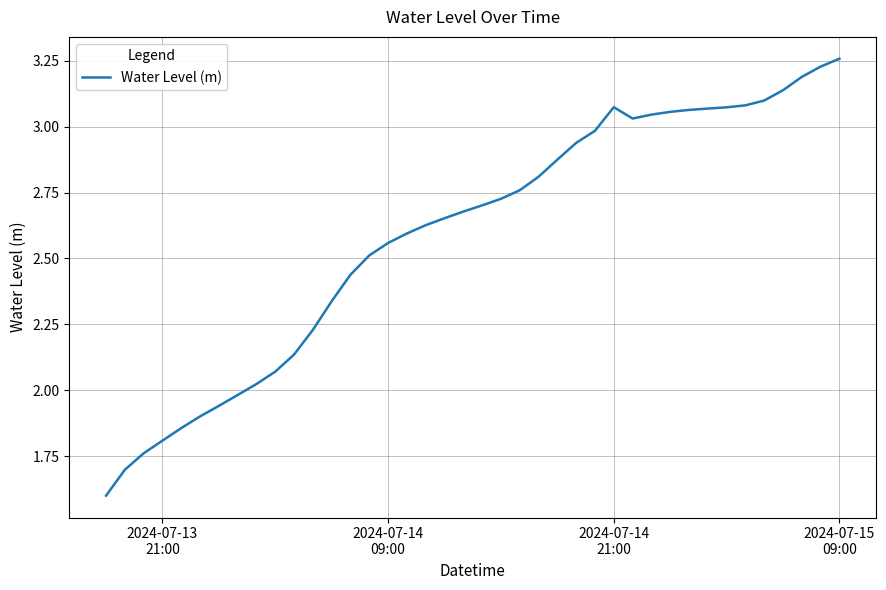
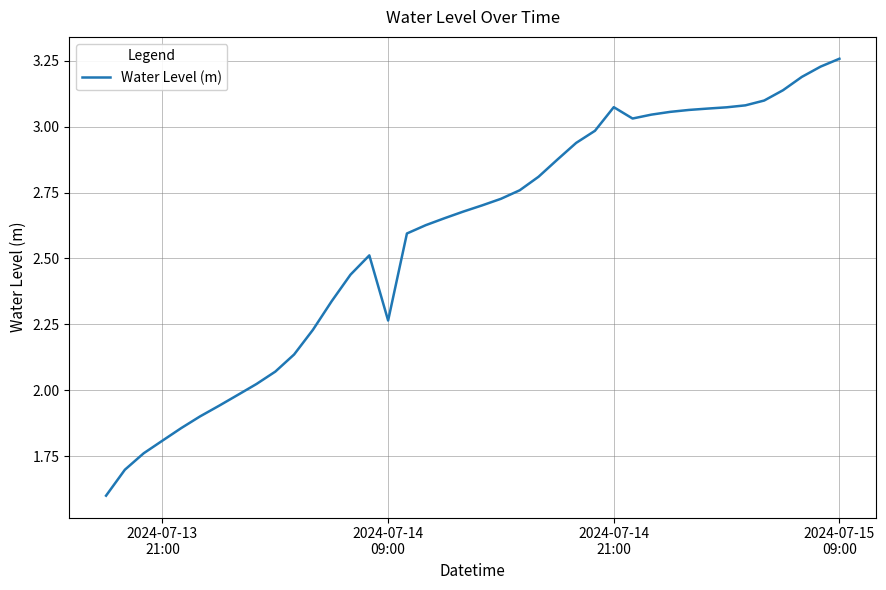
  {
    "2024-07-13 21:00": 1.81,
-   "2024-07-14 09:00": 2.56,
+   "2024-07-14 09:00": 2.26,
    "2024-07-14 21:00": 3.07,
    "2024-07-15 09:00": 3.26
  }
